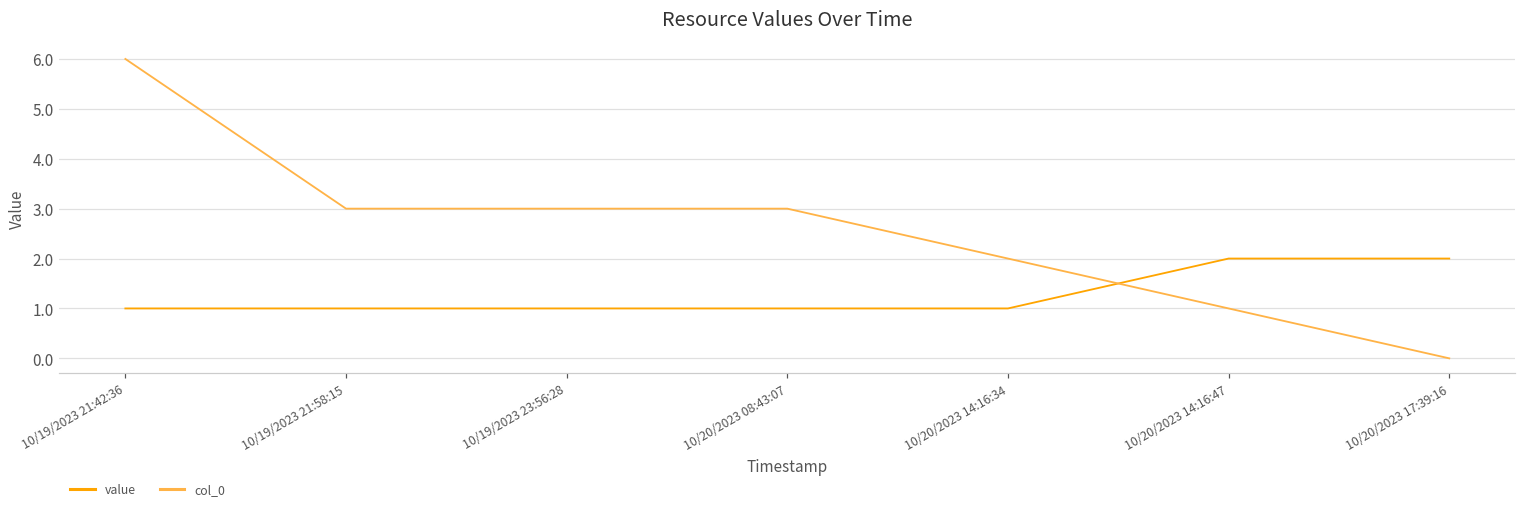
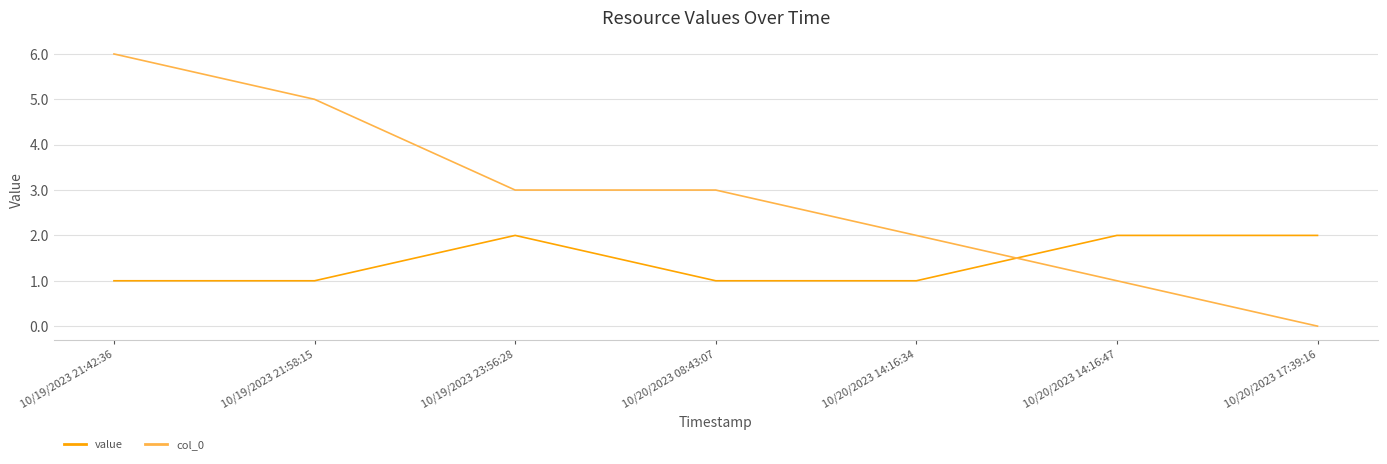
  {
    "value": {
      "10/19/2023 21:42:36": 1,
      "10/19/2023 21:58:15": 1,
-     "10/19/2023 23:56:28": 1,
+     "10/19/2023 23:56:28": 2,
      "10/20/2023 08:43:07": 1,
      "10/20/2023 14:16:34": 1,
      "10/20/2023 14:16:47": 2,
      "10/20/2023 17:39:16": 2
    },
    "col_0": {
      "10/19/2023 21:42:36": 6,
-     "10/19/2023 21:58:15": 3,
+     "10/19/2023 21:58:15": 5,
      "10/19/2023 23:56:28": 3,
      "10/20/2023 08:43:07": 3,
      "10/20/2023 14:16:34": 2,
      "10/20/2023 14:16:47": 1,
      "10/20/2023 17:39:16": 0
    }
  }
